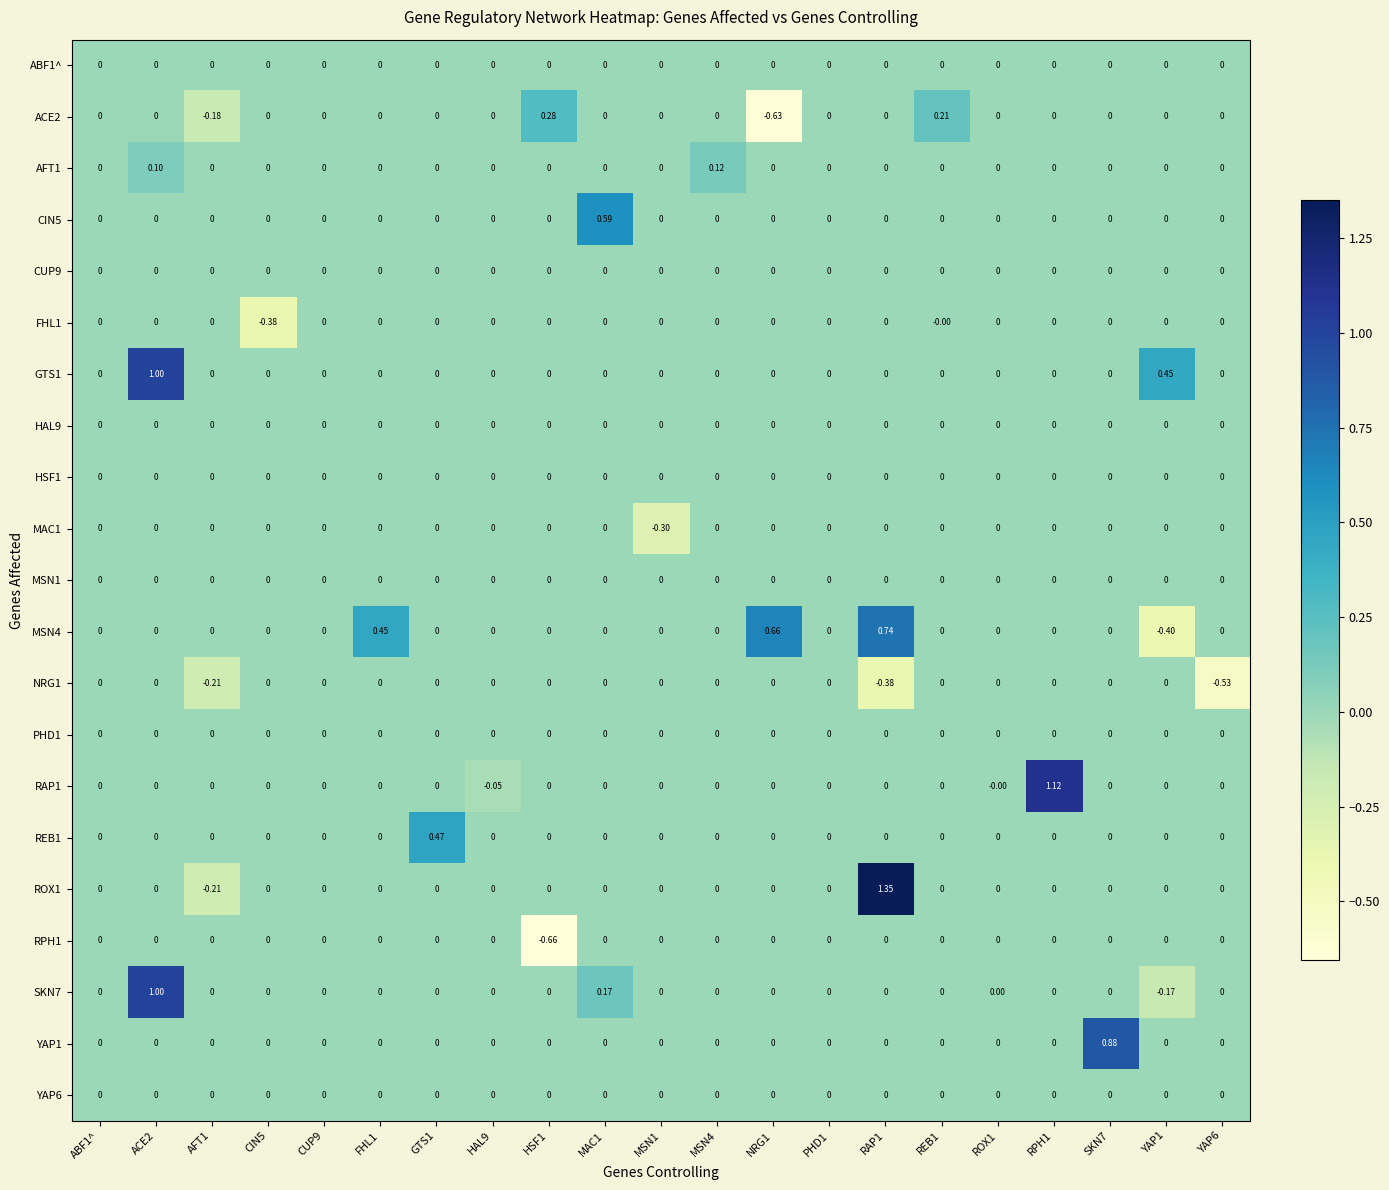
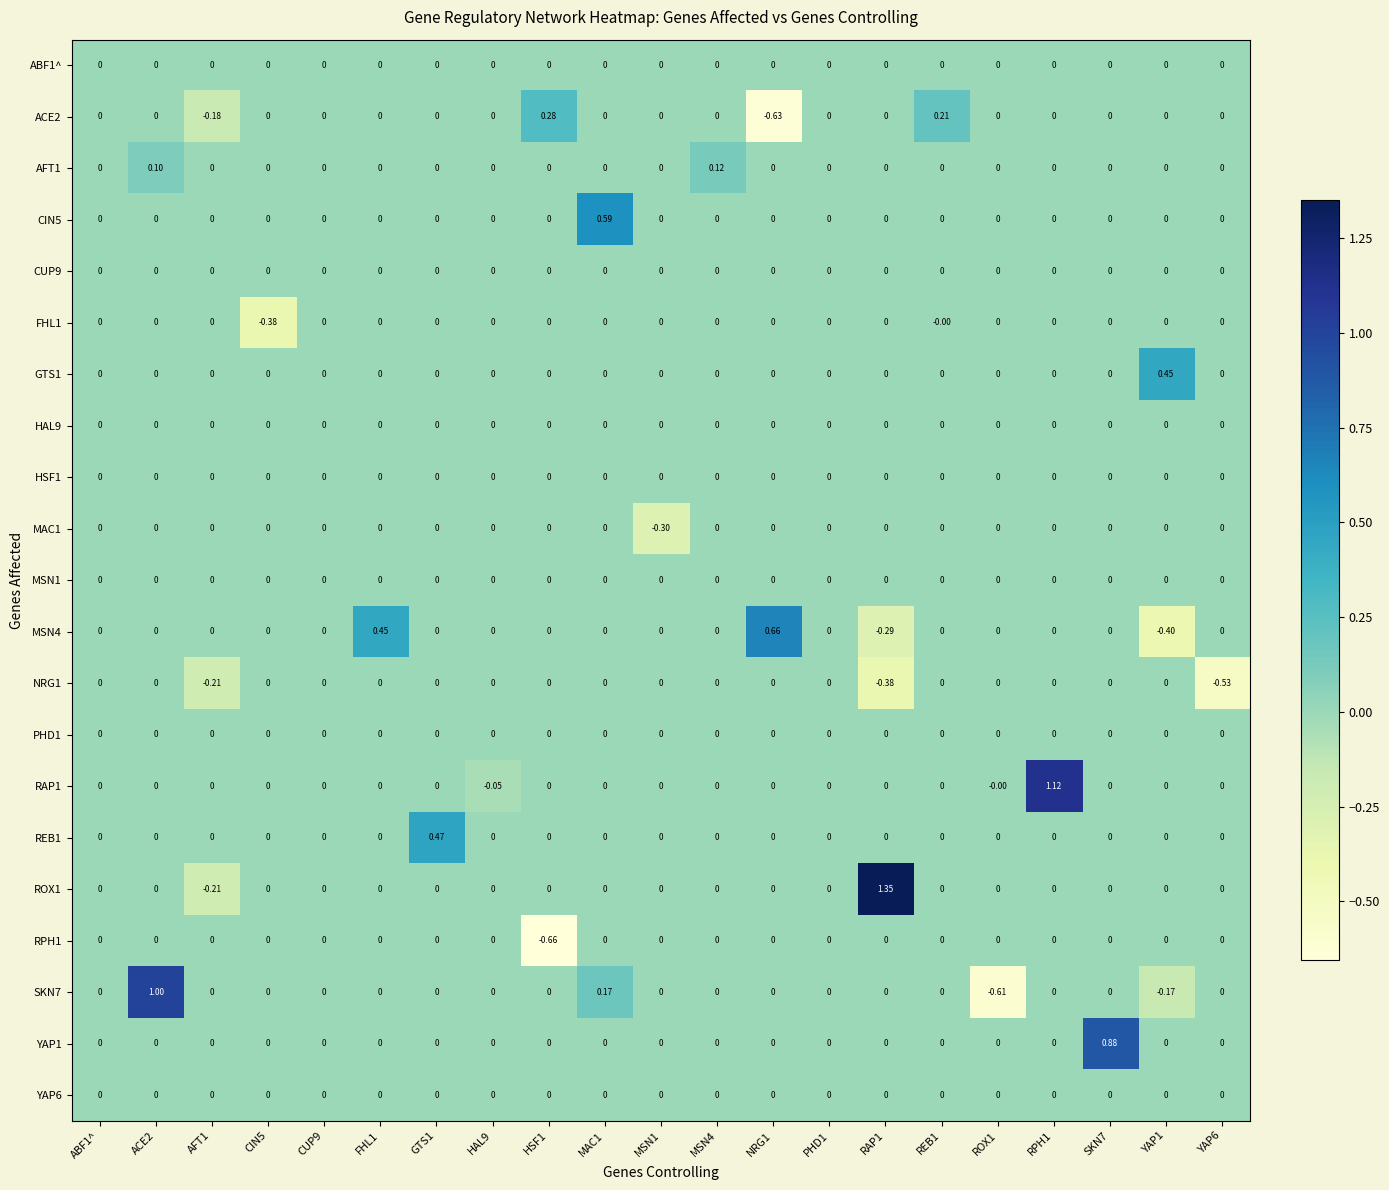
  {
    "GTS1": {
      "ABF1^": 0,
-     "ACE2": 1.00,
+     "ACE2": 0,
      "AFT1": 0,
      "CIN5": 0,
      "CUP9": 0,
      "FHL1": 0,
      "GTS1": 0,
      "HAL9": 0,
      "HSF1": 0,
      "MAC1": 0,
      "MSN1": 0,
      "MSN4": 0,
      "NRG1": 0,
      "PHD1": 0,
      "RAP1": 0,
      "REB1": 0,
      "ROX1": 0,
      "RPH1": 0,
      "SKN7": 0,
      "YAP1": 0.45,
      "YAP6": 0
    },
    "MSN4": {
      "ABF1^": 0,
      "ACE2": 0,
      "AFT1": 0,
      "CIN5": 0,
      "CUP9": 0,
      "FHL1": 0.45,
      "GTS1": 0,
      "HAL9": 0,
      "HSF1": 0,
      "MAC1": 0,
      "MSN1": 0,
      "MSN4": 0,
      "NRG1": 0.66,
      "PHD1": 0,
-     "RAP1": 0.74,
+     "RAP1": -0.29,
      "REB1": 0,
      "ROX1": 0,
      "RPH1": 0,
      "SKN7": 0,
      "YAP1": -0.40,
      "YAP6": 0
    },
    "SKN7": {
      "ABF1^": 0,
      "ACE2": 1.00,
      "AFT1": 0,
      "CIN5": 0,
      "CUP9": 0,
      "FHL1": 0,
      "GTS1": 0,
      "HAL9": 0,
      "HSF1": 0,
      "MAC1": 0.17,
      "MSN1": 0,
      "MSN4": 0,
      "NRG1": 0,
      "PHD1": 0,
      "RAP1": 0,
      "REB1": 0,
-     "ROX1": 0.00,
+     "ROX1": -0.61,
      "RPH1": 0,
      "SKN7": 0,
      "YAP1": -0.17,
      "YAP6": 0
    }
  }
